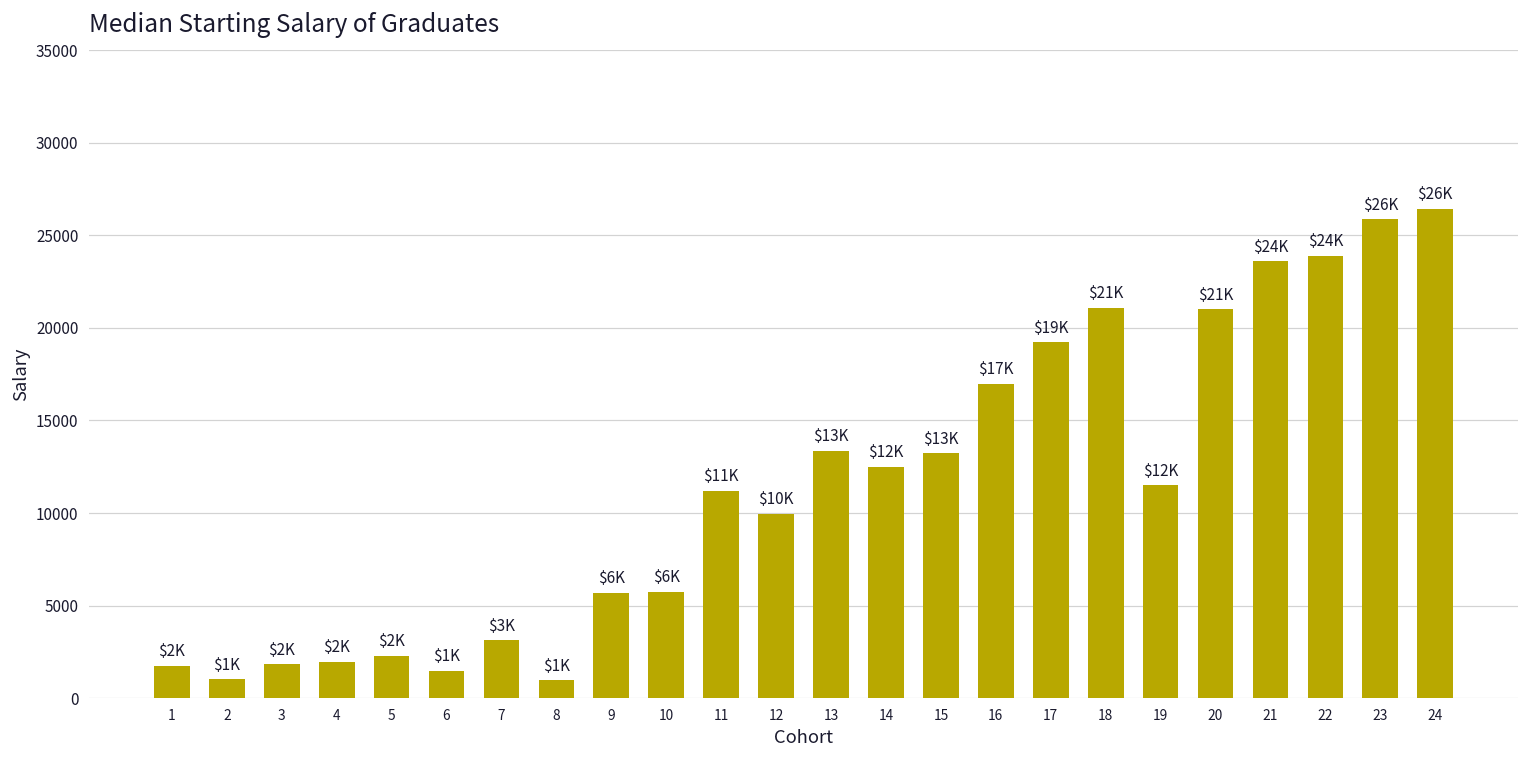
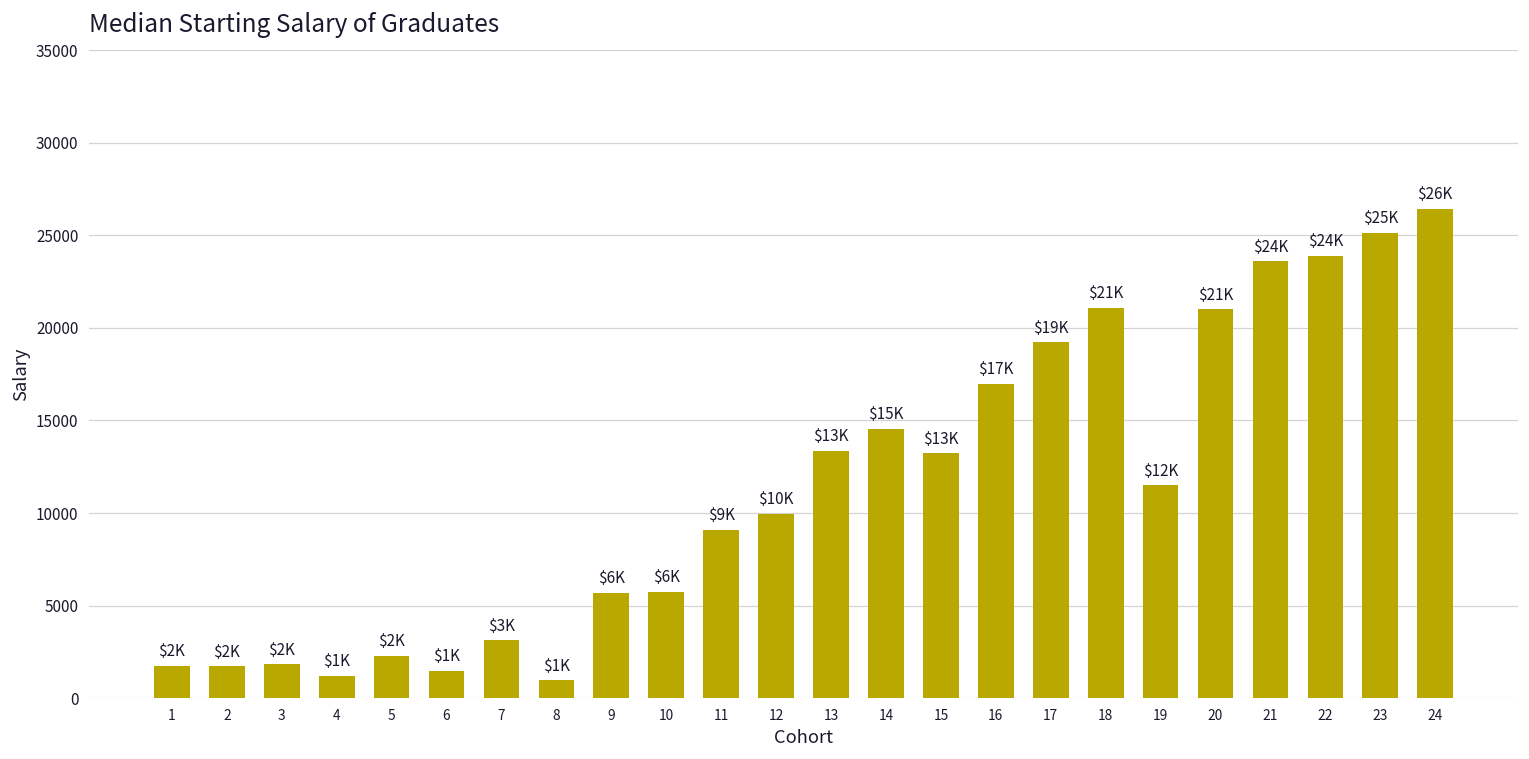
  {
    "1": "$2K",
-   "2": "$1K",
+   "2": "$2K",
    "3": "$2K",
-   "4": "$2K",
+   "4": "$1K",
    "5": "$2K",
    "6": "$1K",
    "7": "$3K",
    "8": "$1K",
    "9": "$6K",
    "10": "$6K",
-   "11": "$11K",
+   "11": "$9K",
    "12": "$10K",
    "13": "$13K",
-   "14": "$12K",
+   "14": "$15K",
    "15": "$13K",
    "16": "$17K",
    "17": "$19K",
    "18": "$21K",
    "19": "$12K",
    "20": "$21K",
    "21": "$24K",
    "22": "$24K",
-   "23": "$26K",
+   "23": "$25K",
    "24": "$26K"
  }
